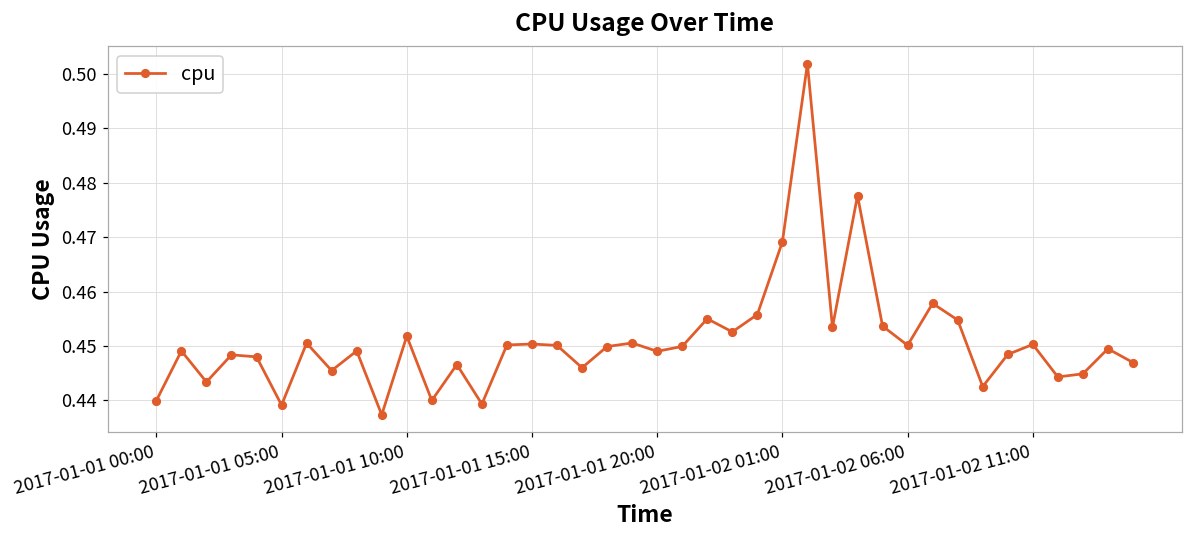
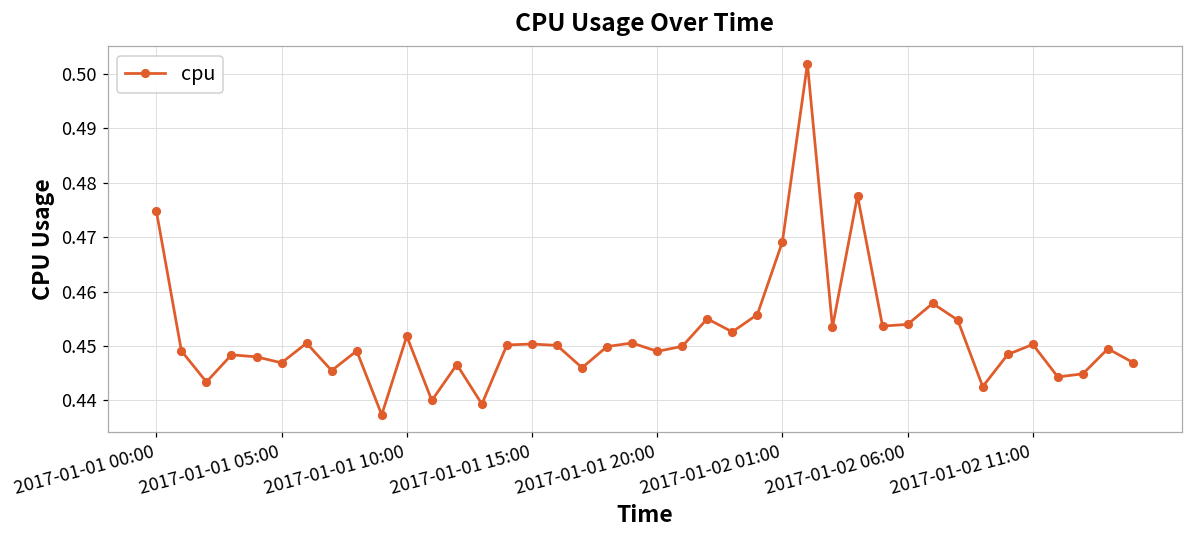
  {
-   "2017-01-01 00:00": 0.440,
-   "2017-01-01 05:00": 0.439,
+   "2017-01-01 00:00": 0.475,
+   "2017-01-01 05:00": 0.447,
    "2017-01-01 10:00": 0.452,
    "2017-01-01 15:00": 0.450,
    "2017-01-01 20:00": 0.449,
    "2017-01-02 01:00": 0.469,
-   "2017-01-02 06:00": 0.450,
+   "2017-01-02 06:00": 0.454,
    "2017-01-02 11:00": 0.450
  }
